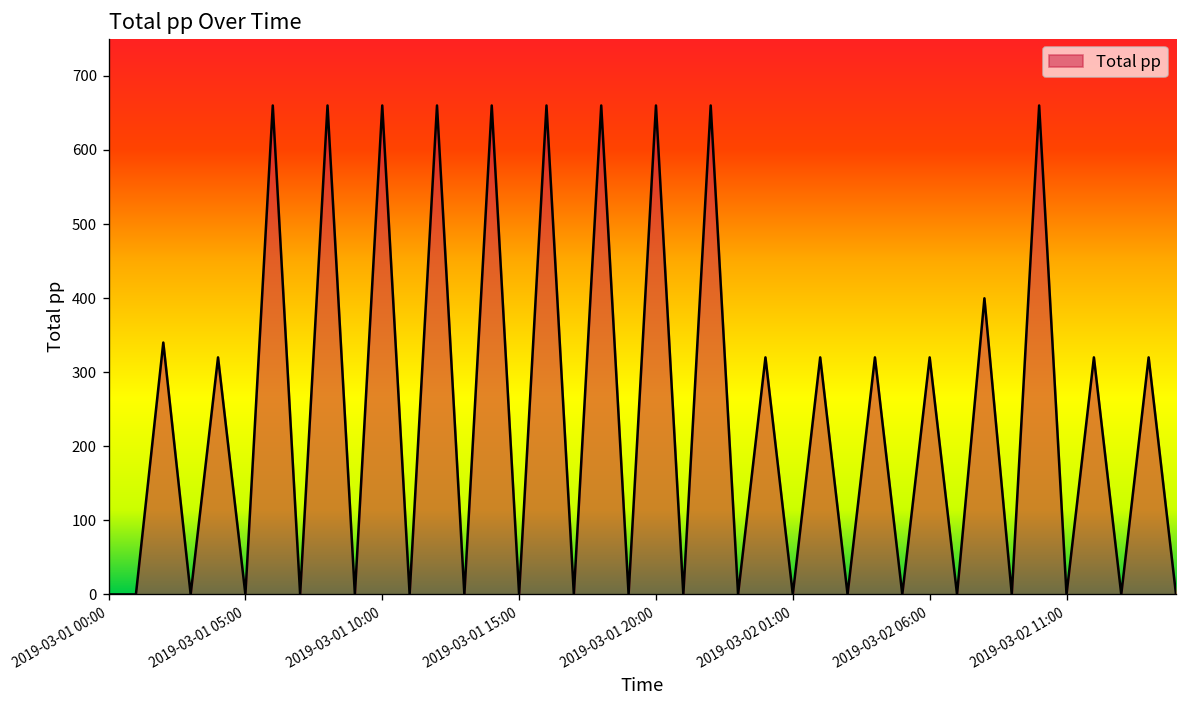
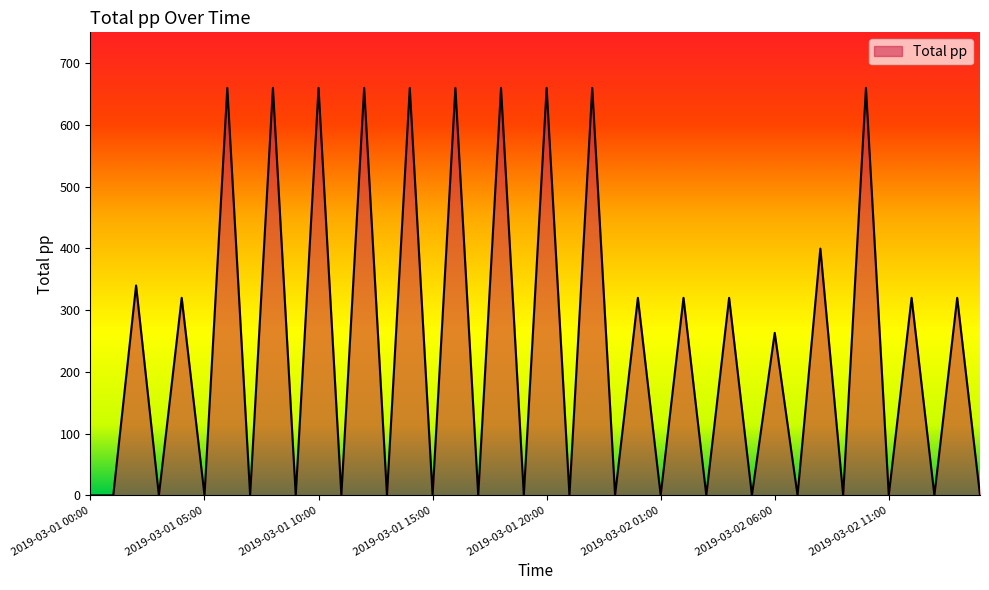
  {
    "2019-03-01 00:00": 0,
    "2019-03-01 05:00": 0,
    "2019-03-01 10:00": 660,
    "2019-03-01 15:00": 0,
    "2019-03-01 20:00": 660,
    "2019-03-02 01:00": 0,
-   "2019-03-02 06:00": 320,
+   "2019-03-02 06:00": 260,
    "2019-03-02 11:00": 0
  }
